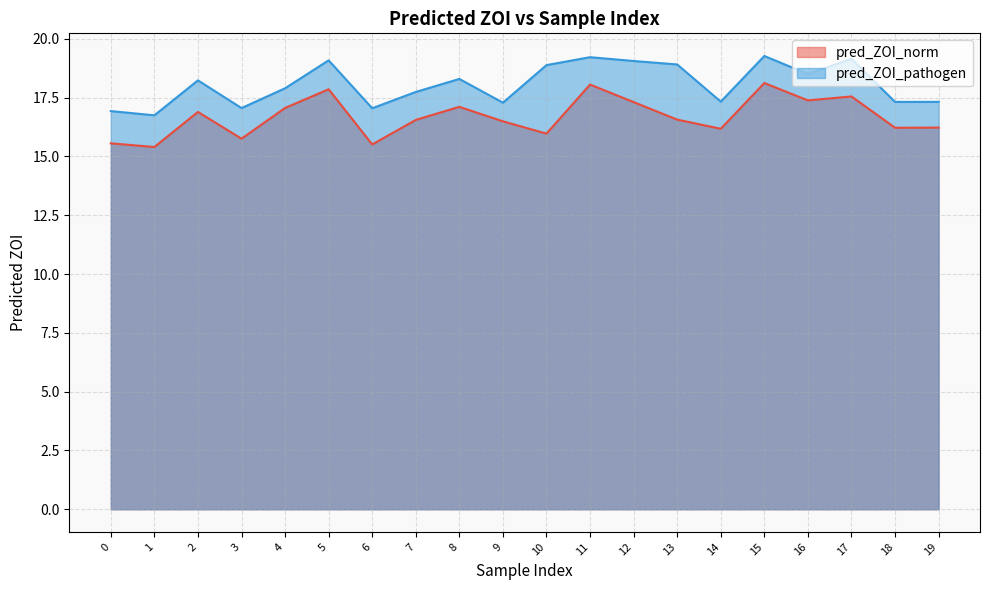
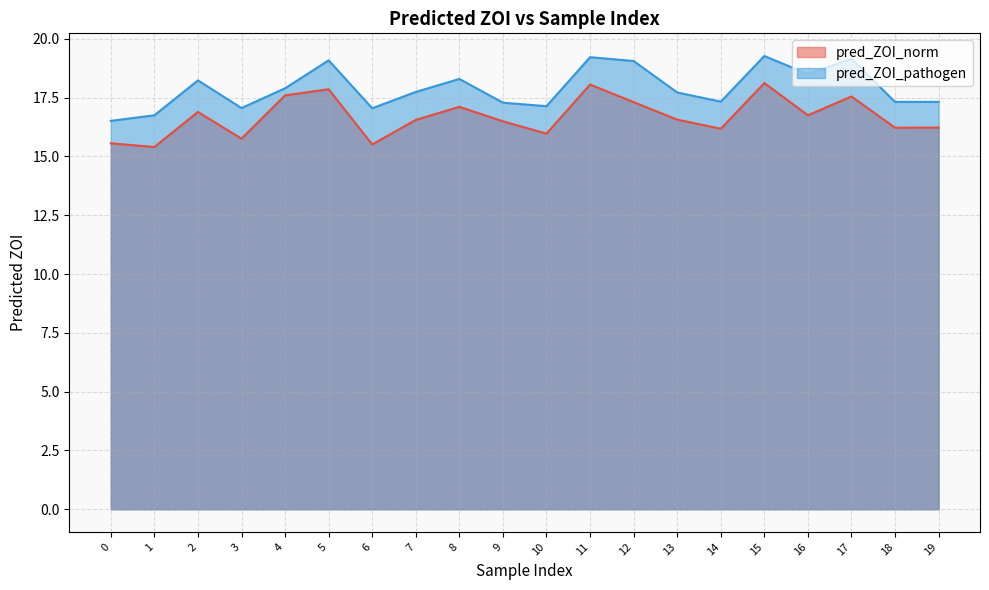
  {
    "pred_ZOI_norm": {
      "0": 15.6,
      "1": 15.4,
      "2": 16.9,
      "3": 15.8,
-     "4": 17.1,
+     "4": 17.6,
      "5": 17.9,
      "6": 15.5,
      "7": 16.6,
      "8": 17.1,
      "9": 16.5,
      "10": 16.0,
      "11": 18.1,
      "12": 17.3,
      "13": 16.6,
      "14": 16.2,
      "15": 18.1,
-     "16": 17.4,
+     "16": 16.8,
      "17": 17.5,
      "18": 16.2,
      "19": 16.2
    },
    "pred_ZOI_pathogen": {
-     "0": 16.9,
+     "0": 16.5,
      "1": 16.7,
      "2": 18.2,
      "3": 17.1,
      "4": 17.9,
      "5": 19.1,
      "6": 17.0,
      "7": 17.7,
      "8": 18.3,
      "9": 17.3,
-     "10": 18.9,
+     "10": 17.1,
      "11": 19.2,
      "12": 19.1,
-     "13": 18.9,
+     "13": 17.7,
      "14": 17.3,
      "15": 19.3,
      "18": 17.3,
      "19": 17.3
    }
  }
